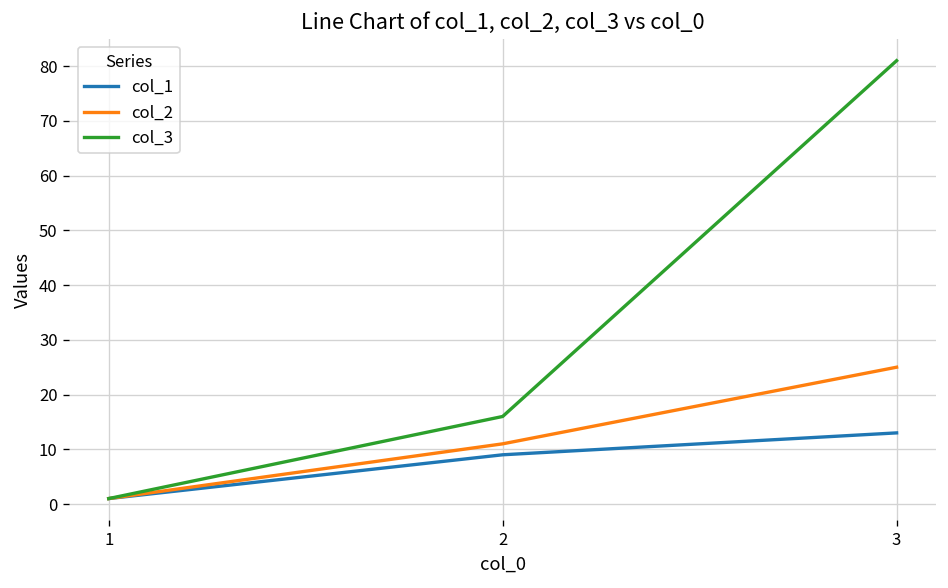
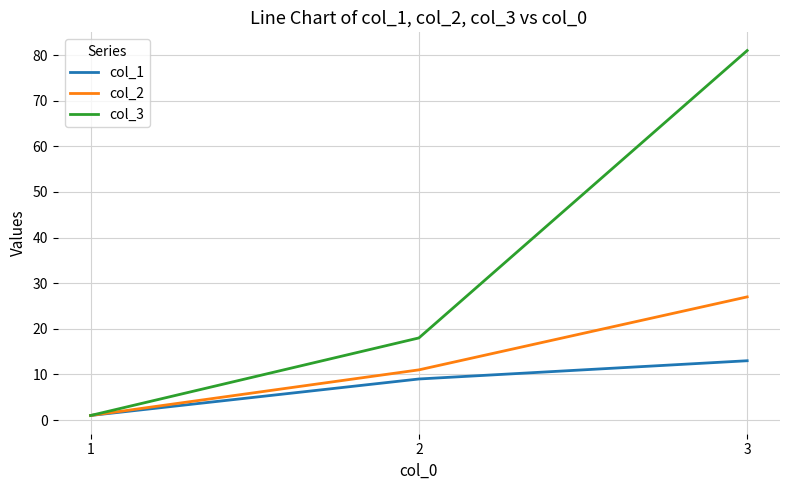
  {
    "col_1": {
      "2": 9,
      "3": 13
    },
    "col_2": {
      "2": 11,
-     "3": 25
+     "3": 27
    },
    "col_3": {
-     "2": 16,
+     "2": 18,
      "3": 81
    }
  }
